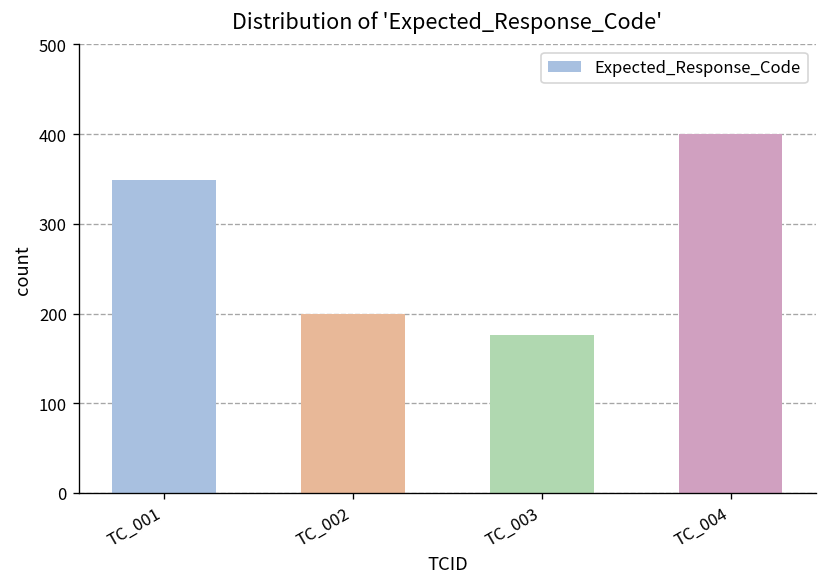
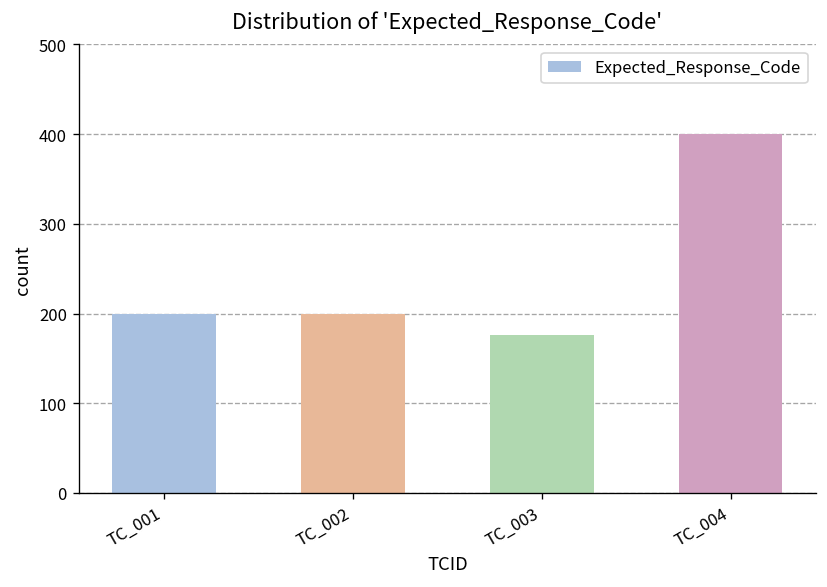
  {
-   "TC_001": 350,
+   "TC_001": 200,
    "TC_002": 200,
    "TC_003": 180,
    "TC_004": 400
  }
